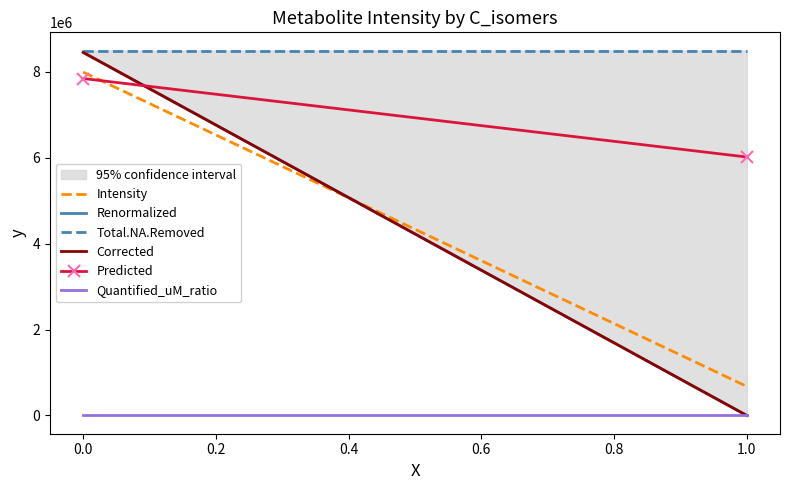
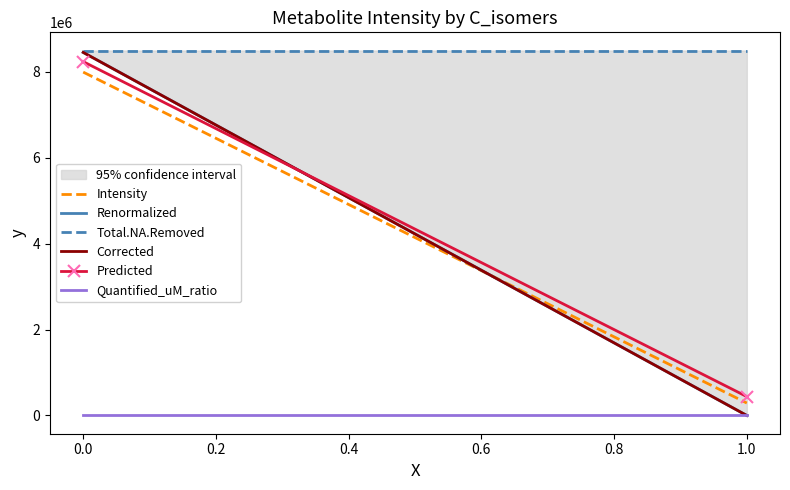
  {
    "Intensity": {
      "0.0": 8000000,
-     "1.0": 700000
+     "1.0": 300000
    },
    "95% confidence interval": {
      "1.0": 8500000
    },
    "Predicted": {
-     "0.0": 7800000,
-     "1.0": 6000000
+     "0.0": 8200000,
+     "1.0": 400000
    },
    "Quantified_uM_ratio": {
      "0.0": 0
    }
  }
